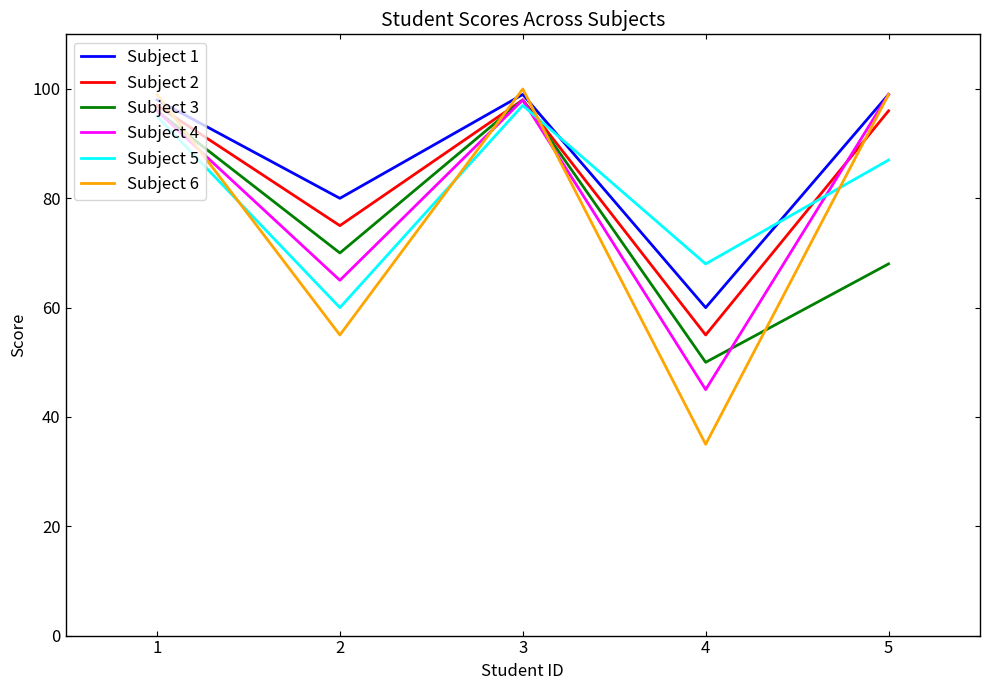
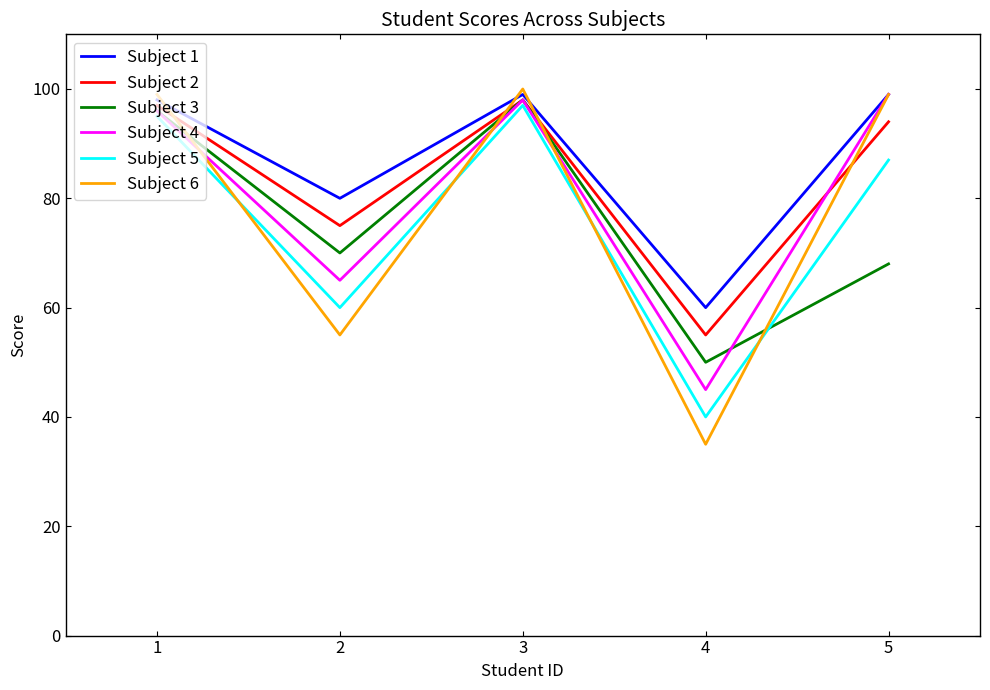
  {
    "Subject 1": {
      "2": 80,
      "3": 99,
      "4": 60
    },
    "Subject 2": {
      "2": 75,
      "4": 55,
-     "5": 96
+     "5": 94
    },
    "Subject 3": {
      "2": 70,
      "4": 50,
      "5": 68
    },
    "Subject 4": {
      "2": 65,
      "4": 45
    },
    "Subject 5": {
      "2": 60,
      "3": 97,
-     "4": 68,
+     "4": 40,
      "5": 87
    },
    "Subject 6": {
      "2": 55,
      "3": 100,
      "4": 35
    }
  }
